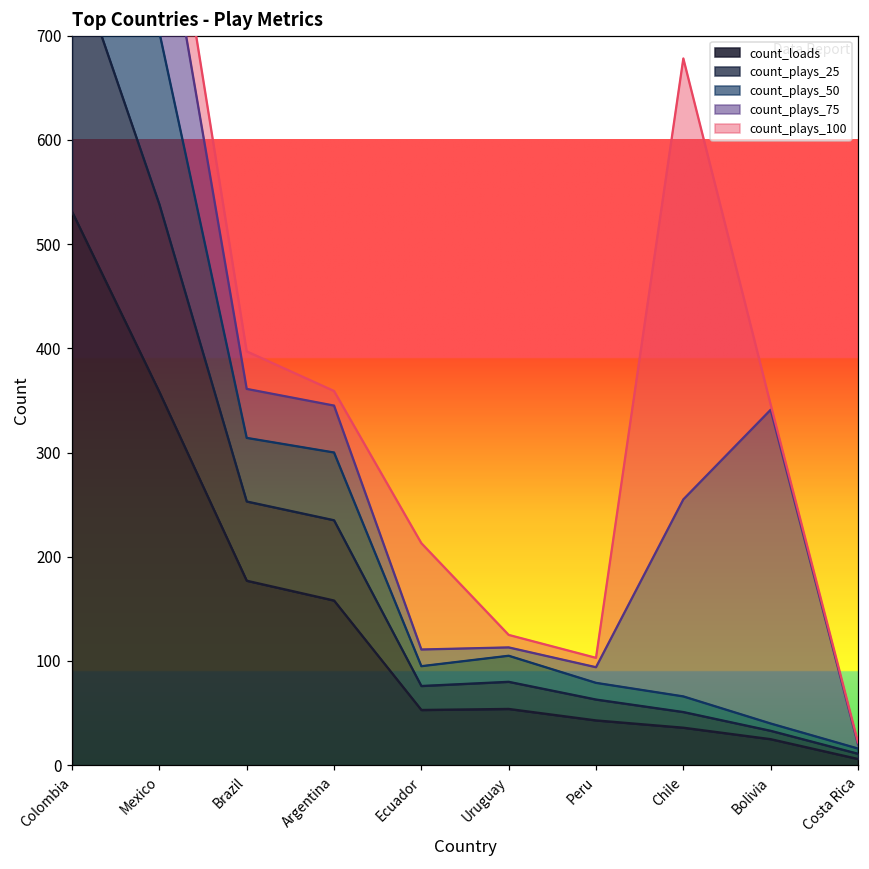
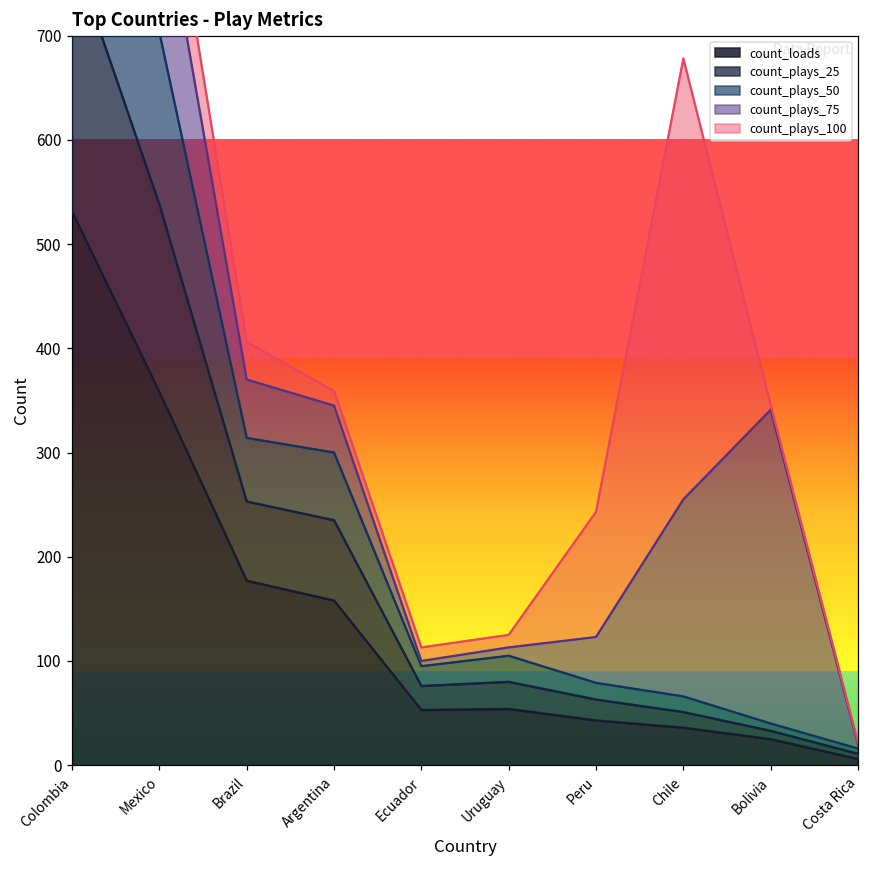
  {
    "count_plays_75": {
-     "Brazil": 50,
+     "Brazil": 60,
      "Argentina": 50,
-     "Ecuador": 20,
+     "Ecuador": 10,
      "Uruguay": 10,
-     "Peru": 20,
+     "Peru": 40,
      "Chile": 190,
      "Bolivia": 300
    },
    "count_plays_100": {
      "Brazil": 40,
      "Argentina": 10,
-     "Ecuador": 100,
+     "Ecuador": 10,
      "Uruguay": 10,
-     "Peru": 10,
+     "Peru": 120,
      "Chile": 420,
      "Bolivia": 10
    }
  }
